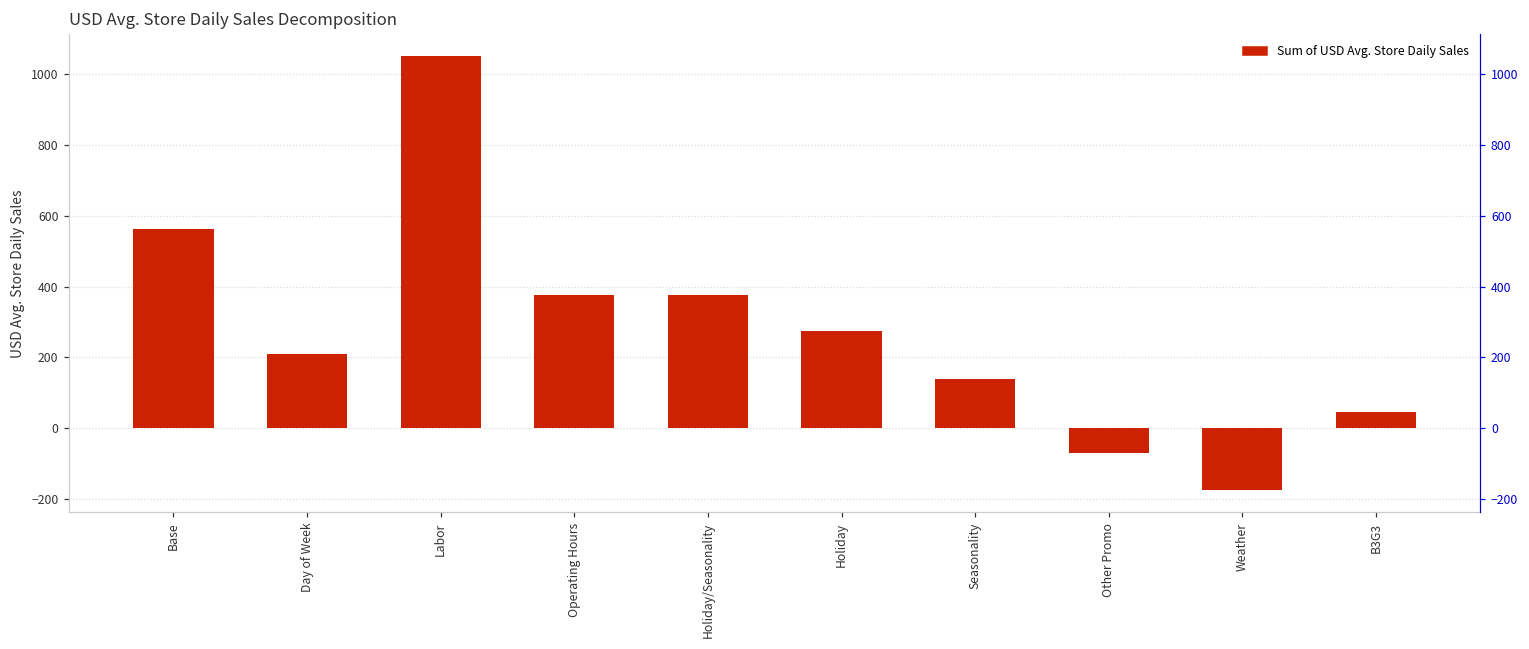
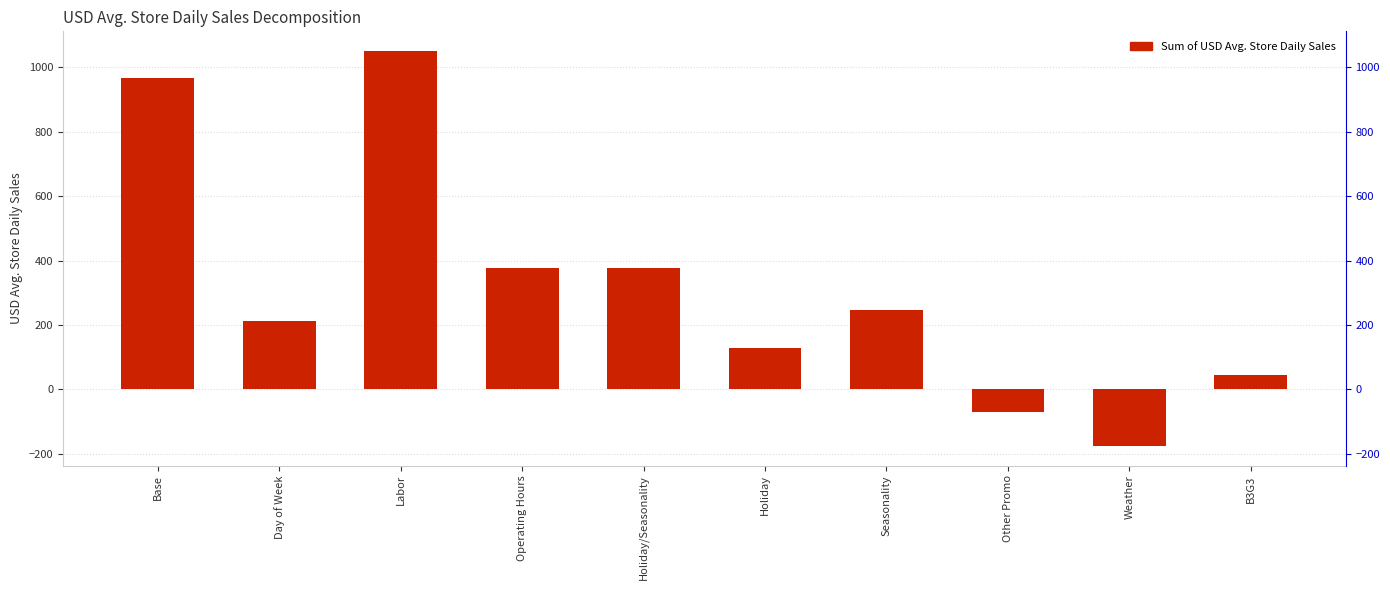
  {
-   "Base": 560,
+   "Base": 970,
    "Day of Week": 210,
    "Labor": 1050,
    "Operating Hours": 380,
    "Holiday/Seasonality": 380,
-   "Holiday": 280,
-   "Seasonality": 140,
+   "Holiday": 130,
+   "Seasonality": 250,
    "Other Promo": -70,
    "Weather": -170,
    "B3G3": 50
  }
